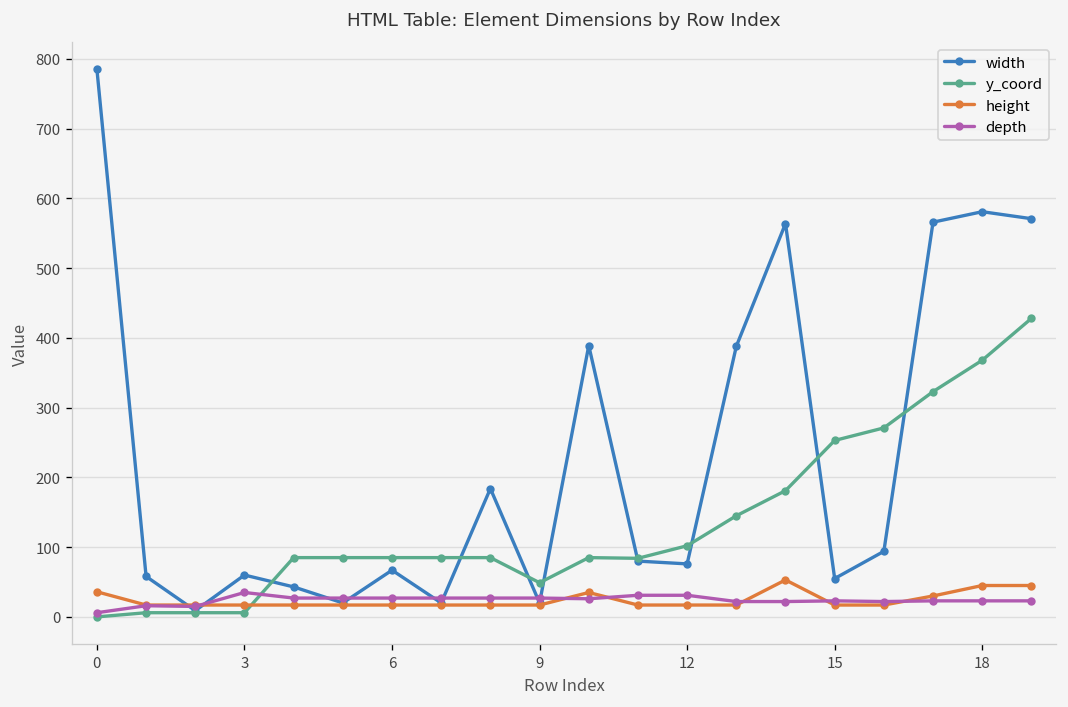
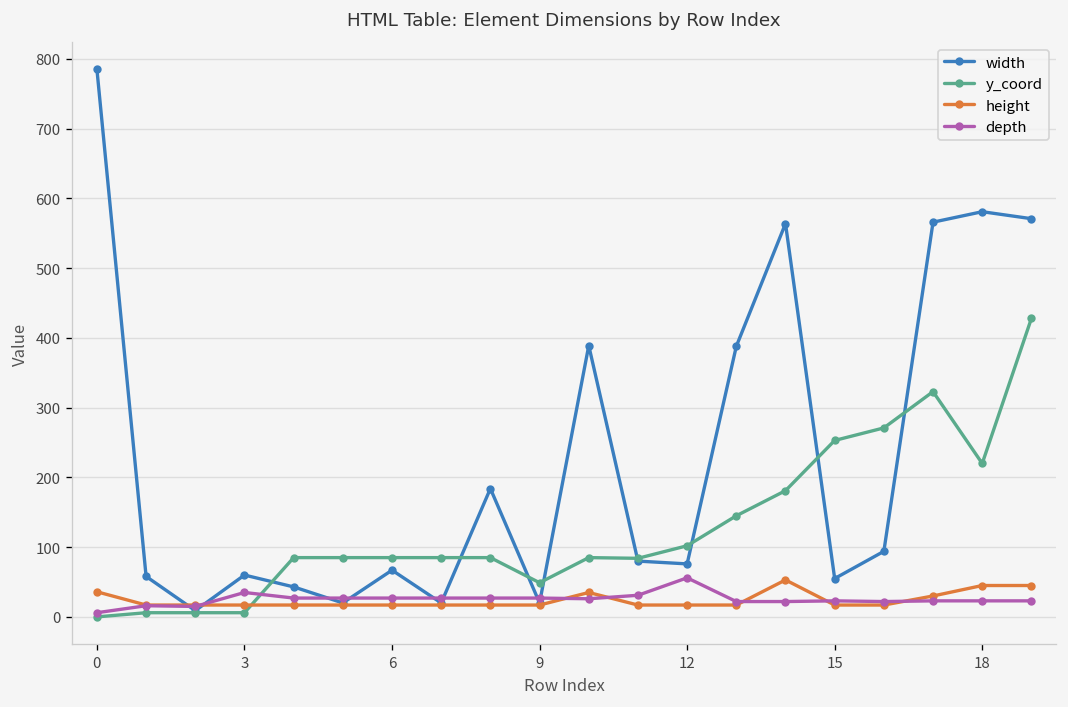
  {
    "width": {
      "0": 790,
      "3": 60,
      "6": 70,
      "12": 80,
      "15": 60,
      "18": 580
    },
    "y_coord": {
      "0": 0,
      "3": 10,
      "6": 90,
      "9": 50,
      "12": 100,
      "15": 250,
-     "18": 370
+     "18": 220
    },
    "height": {
      "0": 40,
      "3": 20,
      "6": 20,
      "12": 20,
      "15": 20,
      "18": 50
    },
    "depth": {
      "0": 10,
      "3": 40,
      "6": 30,
      "9": 30,
-     "12": 30,
+     "12": 60,
      "15": 20,
      "18": 20
    }
  }
